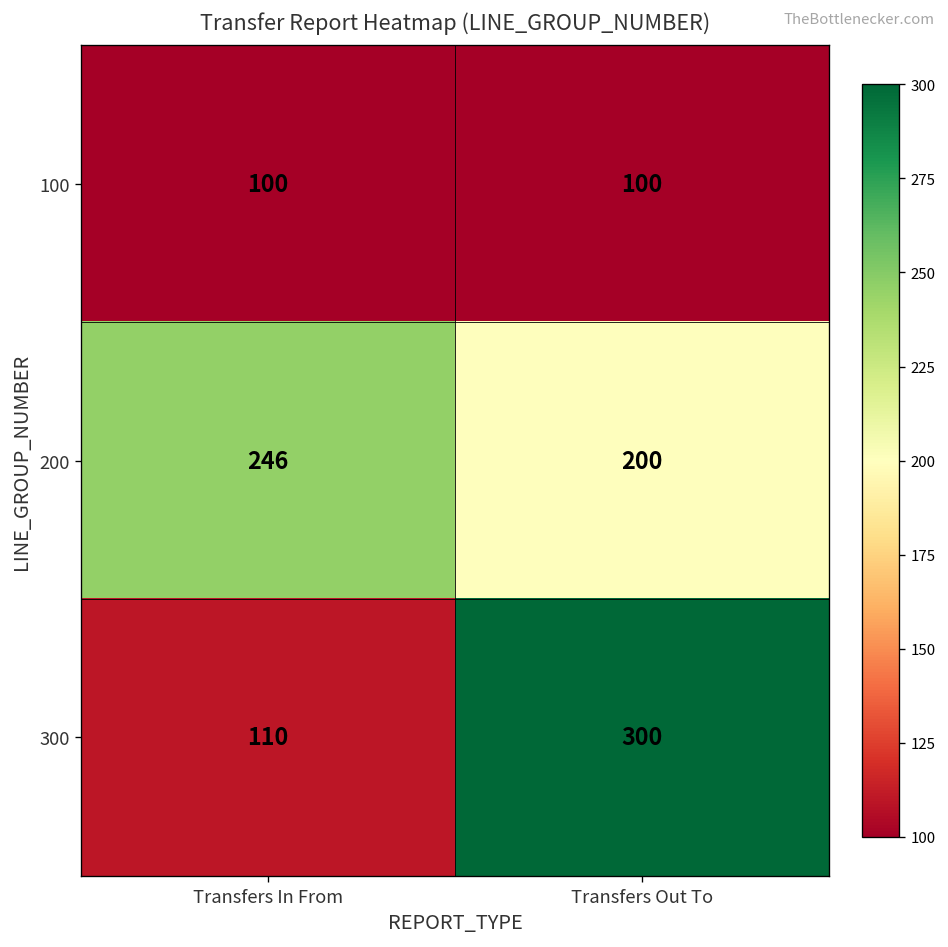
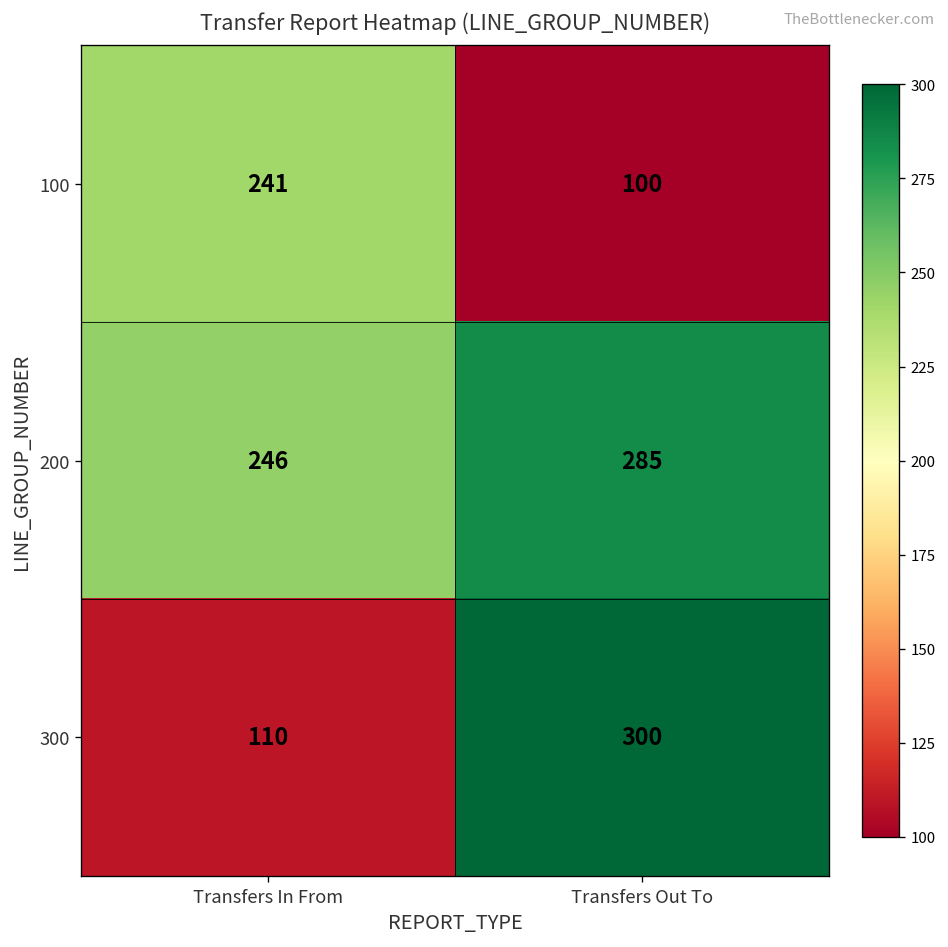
  {
    "100": {
-     "Transfers In From": 100,
+     "Transfers In From": 241,
      "Transfers Out To": 100
    },
    "200": {
      "Transfers In From": 246,
-     "Transfers Out To": 200
+     "Transfers Out To": 285
    },
    "300": {
      "Transfers In From": 110,
      "Transfers Out To": 300
    }
  }
